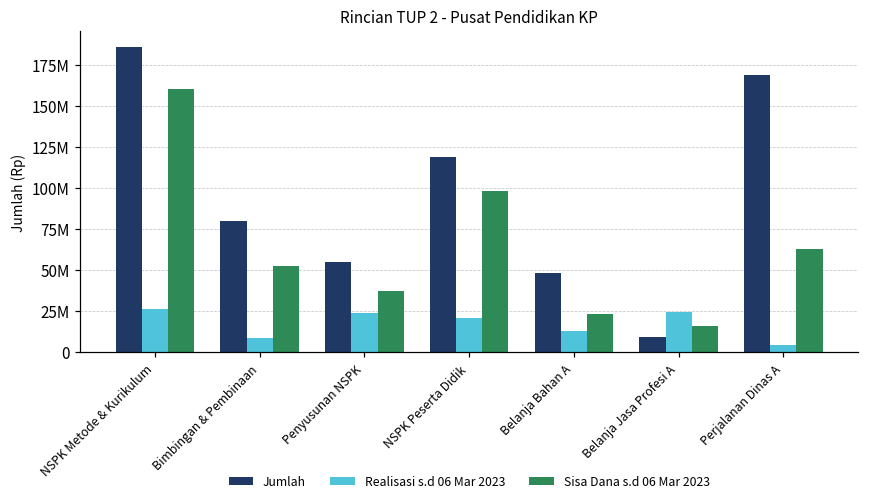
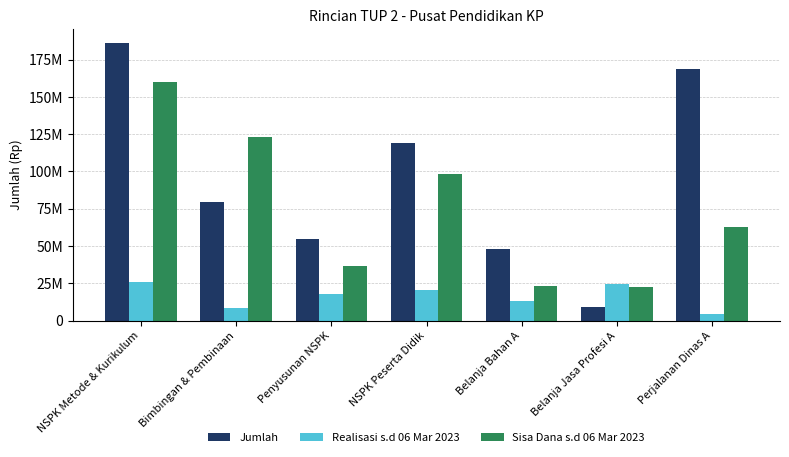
  {
    "Jumlah": {
      "NSPK Metode & Kurikulum": 186000000,
      "Bimbingan & Pembinaan": 80000000,
      "Penyusunan NSPK": 55000000,
      "NSPK Peserta Didik": 119000000,
      "Belanja Bahan A": 48000000,
      "Belanja Jasa Profesi A": 9000000,
      "Perjalanan Dinas A": 169000000
    },
    "Realisasi s.d 06 Mar 2023": {
      "NSPK Metode & Kurikulum": 26000000,
      "Bimbingan & Pembinaan": 8000000,
-     "Penyusunan NSPK": 24000000,
+     "Penyusunan NSPK": 18000000,
      "NSPK Peserta Didik": 21000000,
      "Belanja Bahan A": 13000000,
      "Belanja Jasa Profesi A": 25000000,
      "Perjalanan Dinas A": 4000000
    },
    "Sisa Dana s.d 06 Mar 2023": {
      "NSPK Metode & Kurikulum": 160000000,
-     "Bimbingan & Pembinaan": 52000000,
+     "Bimbingan & Pembinaan": 123000000,
      "Penyusunan NSPK": 37000000,
      "NSPK Peserta Didik": 98000000,
      "Belanja Bahan A": 23000000,
-     "Belanja Jasa Profesi A": 16000000,
+     "Belanja Jasa Profesi A": 23000000,
      "Perjalanan Dinas A": 63000000
    }
  }
